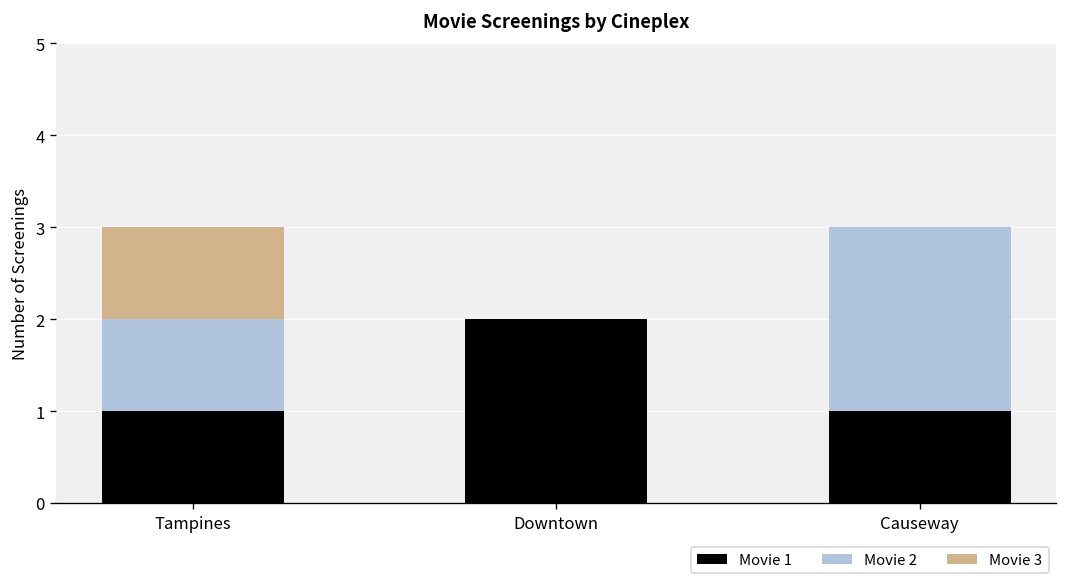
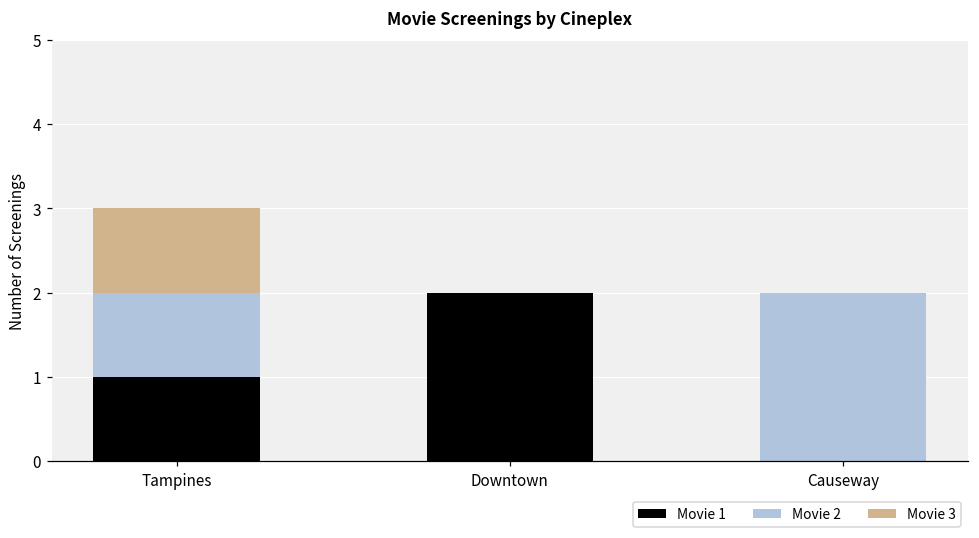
  {
    "Movie 1": {
      "Tampines": 1,
      "Downtown": 2,
-     "Causeway": 1
+     "Causeway": 0
    }
  }
